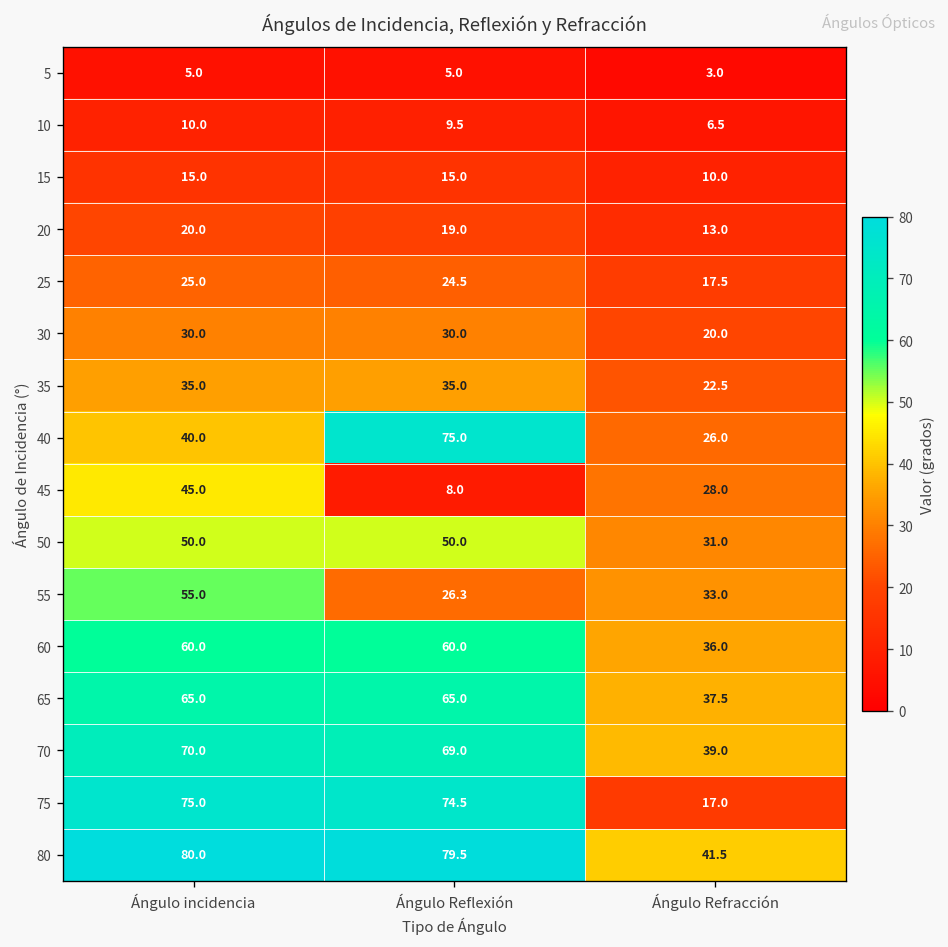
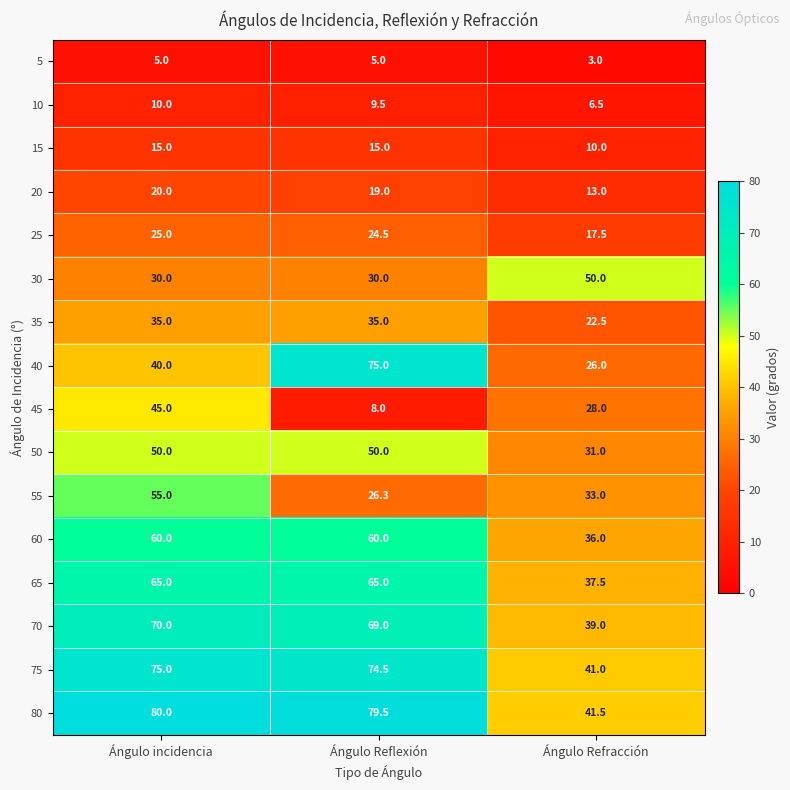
  {
    "5": {
      "Ángulo incidencia": 5.0,
      "Ángulo Reflexión": 5.0,
      "Ángulo Refracción": 3.0
    },
    "10": {
      "Ángulo incidencia": 10.0,
      "Ángulo Reflexión": 9.5,
      "Ángulo Refracción": 6.5
    },
    "15": {
      "Ángulo incidencia": 15.0,
      "Ángulo Reflexión": 15.0,
      "Ángulo Refracción": 10.0
    },
    "20": {
      "Ángulo incidencia": 20.0,
      "Ángulo Reflexión": 19.0,
      "Ángulo Refracción": 13.0
    },
    "25": {
      "Ángulo incidencia": 25.0,
      "Ángulo Reflexión": 24.5,
      "Ángulo Refracción": 17.5
    },
    "30": {
      "Ángulo incidencia": 30.0,
      "Ángulo Reflexión": 30.0,
-     "Ángulo Refracción": 20.0
+     "Ángulo Refracción": 50.0
    },
    "35": {
      "Ángulo incidencia": 35.0,
      "Ángulo Reflexión": 35.0,
      "Ángulo Refracción": 22.5
    },
    "40": {
      "Ángulo incidencia": 40.0,
      "Ángulo Reflexión": 75.0,
      "Ángulo Refracción": 26.0
    },
    "45": {
      "Ángulo incidencia": 45.0,
      "Ángulo Reflexión": 8.0,
      "Ángulo Refracción": 28.0
    },
    "50": {
      "Ángulo incidencia": 50.0,
      "Ángulo Reflexión": 50.0,
      "Ángulo Refracción": 31.0
    },
    "55": {
      "Ángulo incidencia": 55.0,
      "Ángulo Reflexión": 26.3,
      "Ángulo Refracción": 33.0
    },
    "60": {
      "Ángulo incidencia": 60.0,
      "Ángulo Reflexión": 60.0,
      "Ángulo Refracción": 36.0
    },
    "65": {
      "Ángulo incidencia": 65.0,
      "Ángulo Reflexión": 65.0,
      "Ángulo Refracción": 37.5
    },
    "70": {
      "Ángulo incidencia": 70.0,
      "Ángulo Reflexión": 69.0,
      "Ángulo Refracción": 39.0
    },
    "75": {
      "Ángulo incidencia": 75.0,
      "Ángulo Reflexión": 74.5,
-     "Ángulo Refracción": 17.0
+     "Ángulo Refracción": 41.0
    },
    "80": {
      "Ángulo incidencia": 80.0,
      "Ángulo Reflexión": 79.5,
      "Ángulo Refracción": 41.5
    }
  }
